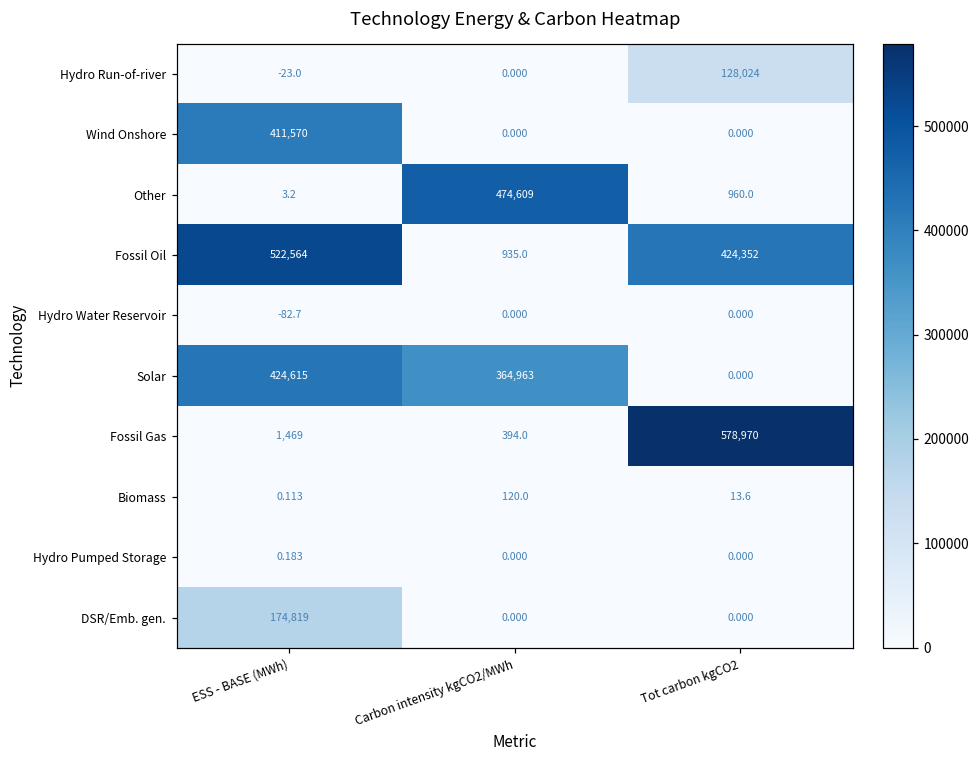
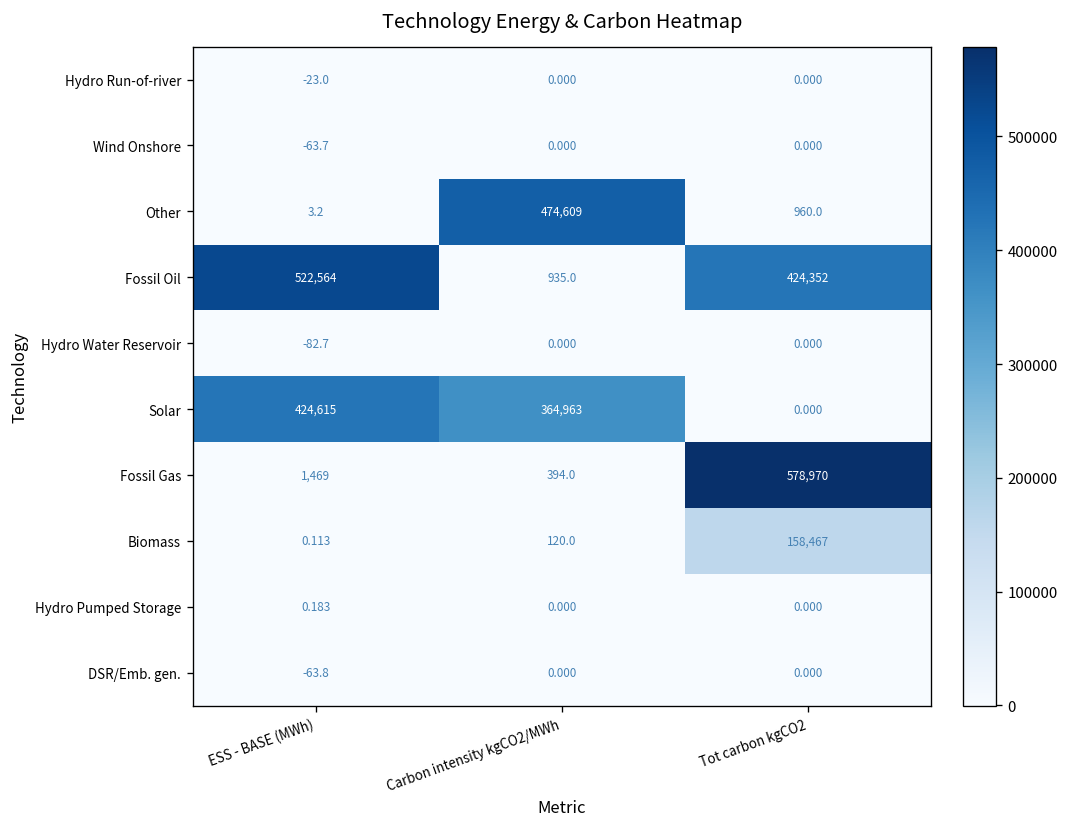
  {
    "Hydro Run-of-river": {
      "ESS - BASE (MWh)": "-23.0",
      "Carbon intensity kgCO2/MWh": "0.000",
-     "Tot carbon kgCO2": "128,024"
+     "Tot carbon kgCO2": "0.000"
    },
    "Wind Onshore": {
-     "ESS - BASE (MWh)": "411,570",
+     "ESS - BASE (MWh)": "-63.7",
      "Carbon intensity kgCO2/MWh": "0.000",
      "Tot carbon kgCO2": "0.000"
    },
    "Other": {
      "ESS - BASE (MWh)": "3.2",
      "Carbon intensity kgCO2/MWh": "474,609",
      "Tot carbon kgCO2": "960.0"
    },
    "Fossil Oil": {
      "ESS - BASE (MWh)": "522,564",
      "Carbon intensity kgCO2/MWh": "935.0",
      "Tot carbon kgCO2": "424,352"
    },
    "Hydro Water Reservoir": {
      "ESS - BASE (MWh)": "-82.7",
      "Carbon intensity kgCO2/MWh": "0.000",
      "Tot carbon kgCO2": "0.000"
    },
    "Solar": {
      "ESS - BASE (MWh)": "424,615",
      "Carbon intensity kgCO2/MWh": "364,963",
      "Tot carbon kgCO2": "0.000"
    },
    "Fossil Gas": {
      "ESS - BASE (MWh)": "1,469",
      "Carbon intensity kgCO2/MWh": "394.0",
      "Tot carbon kgCO2": "578,970"
    },
    "Biomass": {
      "ESS - BASE (MWh)": "0.113",
      "Carbon intensity kgCO2/MWh": "120.0",
-     "Tot carbon kgCO2": "13.6"
+     "Tot carbon kgCO2": "158,467"
    },
    "Hydro Pumped Storage": {
      "ESS - BASE (MWh)": "0.183",
      "Carbon intensity kgCO2/MWh": "0.000",
      "Tot carbon kgCO2": "0.000"
    },
    "DSR/Emb. gen.": {
-     "ESS - BASE (MWh)": "174,819",
+     "ESS - BASE (MWh)": "-63.8",
      "Carbon intensity kgCO2/MWh": "0.000",
      "Tot carbon kgCO2": "0.000"
    }
  }
